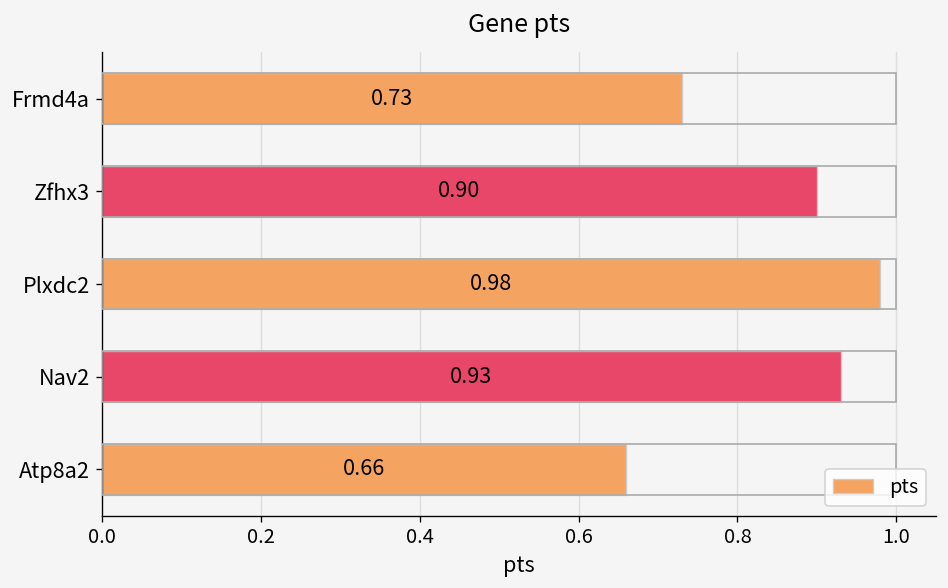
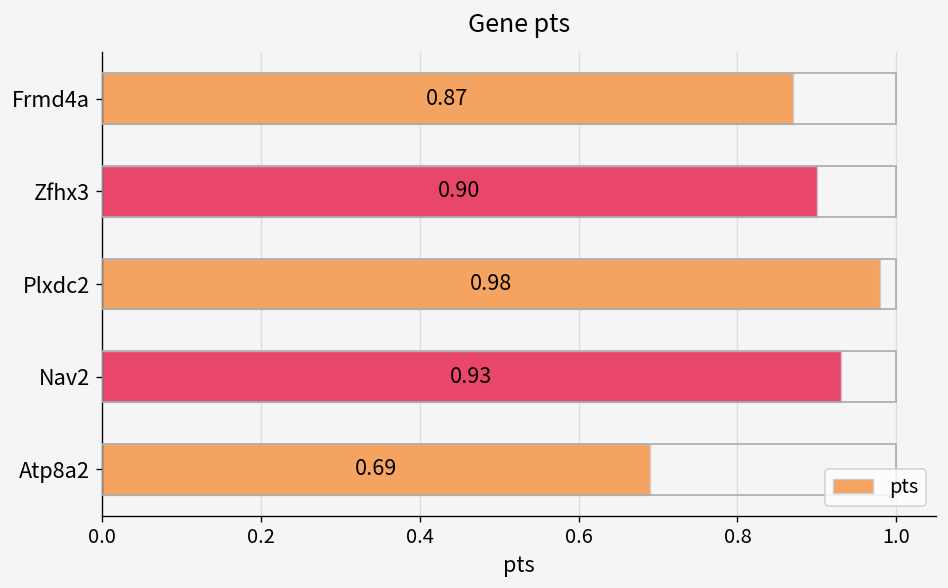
  {
-   "Frmd4a": 0.73,
+   "Frmd4a": 0.87,
    "Zfhx3": 0.90,
    "Plxdc2": 0.98,
    "Nav2": 0.93,
-   "Atp8a2": 0.66
+   "Atp8a2": 0.69
  }
